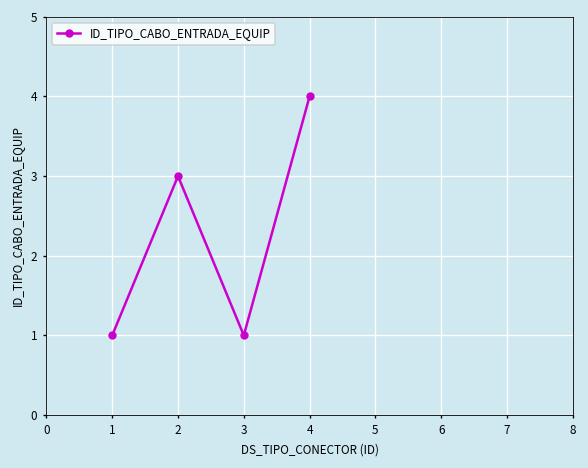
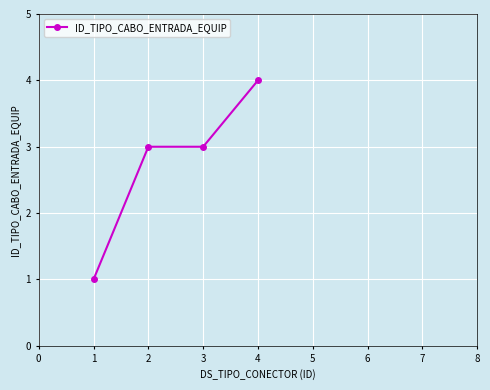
  {
    "1": 1,
    "2": 3,
-   "3": 1,
+   "3": 3,
    "4": 4
  }
